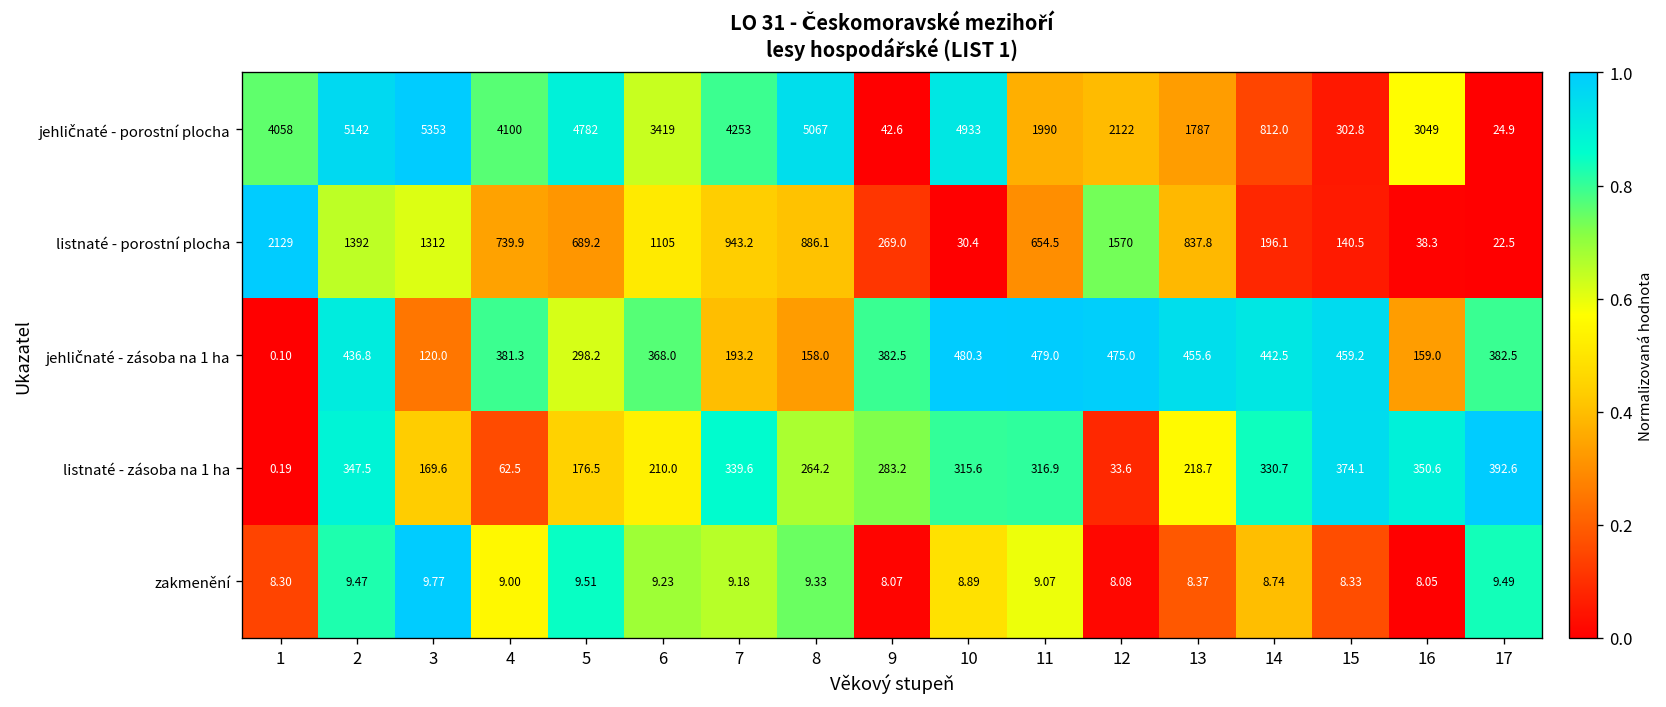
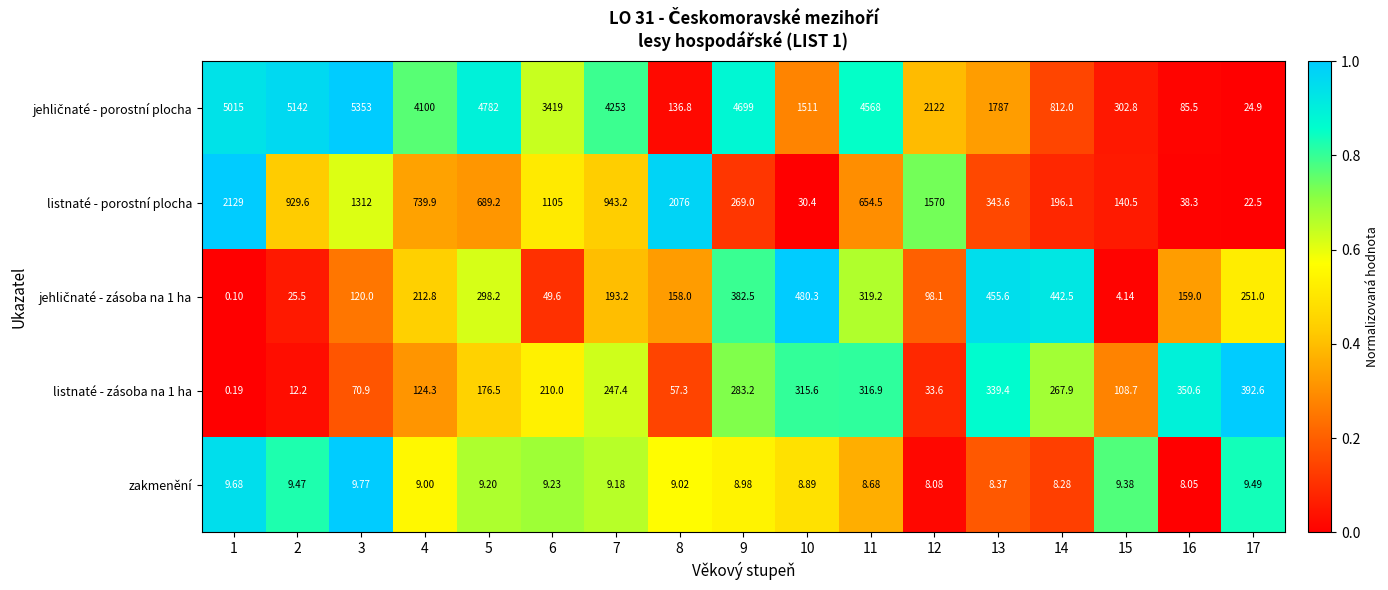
  {
    "jehličnaté - porostní plocha": {
-     "1": 4058,
+     "1": 5015,
      "2": 5142,
      "3": 5353,
      "4": 4100,
      "5": 4782,
      "6": 3419,
      "7": 4253,
-     "8": 5067,
-     "9": 42.6,
-     "10": 4933,
-     "11": 1990,
+     "8": 136.8,
+     "9": 4699,
+     "10": 1511,
+     "11": 4568,
      "12": 2122,
      "13": 1787,
      "14": 812.0,
      "15": 302.8,
-     "16": 3049,
+     "16": 85.5,
      "17": 24.9
    },
    "listnaté - porostní plocha": {
      "1": 2129,
-     "2": 1392,
+     "2": 929.6,
      "3": 1312,
      "4": 739.9,
      "5": 689.2,
      "6": 1105,
      "7": 943.2,
-     "8": 886.1,
+     "8": 2076,
      "9": 269.0,
      "10": 30.4,
      "11": 654.5,
      "12": 1570,
-     "13": 837.8,
+     "13": 343.6,
      "14": 196.1,
      "15": 140.5,
      "16": 38.3,
      "17": 22.5
    },
    "jehličnaté - zásoba na 1 ha": {
      "1": 0.10,
-     "2": 436.8,
+     "2": 25.5,
      "3": 120.0,
-     "4": 381.3,
+     "4": 212.8,
      "5": 298.2,
-     "6": 368.0,
+     "6": 49.6,
      "7": 193.2,
      "8": 158.0,
      "9": 382.5,
      "10": 480.3,
-     "11": 479.0,
-     "12": 475.0,
+     "11": 319.2,
+     "12": 98.1,
      "13": 455.6,
      "14": 442.5,
-     "15": 459.2,
+     "15": 4.14,
      "16": 159.0,
-     "17": 382.5
+     "17": 251.0
    },
    "listnaté - zásoba na 1 ha": {
      "1": 0.19,
-     "2": 347.5,
-     "3": 169.6,
-     "4": 62.5,
+     "2": 12.2,
+     "3": 70.9,
+     "4": 124.3,
      "5": 176.5,
      "6": 210.0,
-     "7": 339.6,
-     "8": 264.2,
+     "7": 247.4,
+     "8": 57.3,
      "9": 283.2,
      "10": 315.6,
      "11": 316.9,
      "12": 33.6,
-     "13": 218.7,
-     "14": 330.7,
-     "15": 374.1,
+     "13": 339.4,
+     "14": 267.9,
+     "15": 108.7,
      "16": 350.6,
      "17": 392.6
    },
    "zakmenění": {
-     "1": 8.30,
+     "1": 9.68,
      "2": 9.47,
      "3": 9.77,
      "4": 9.00,
-     "5": 9.51,
+     "5": 9.20,
      "6": 9.23,
      "7": 9.18,
-     "8": 9.33,
-     "9": 8.07,
+     "8": 9.02,
+     "9": 8.98,
      "10": 8.89,
-     "11": 9.07,
+     "11": 8.68,
      "12": 8.08,
      "13": 8.37,
-     "14": 8.74,
-     "15": 8.33,
+     "14": 8.28,
+     "15": 9.38,
      "16": 8.05,
      "17": 9.49
    }
  }
